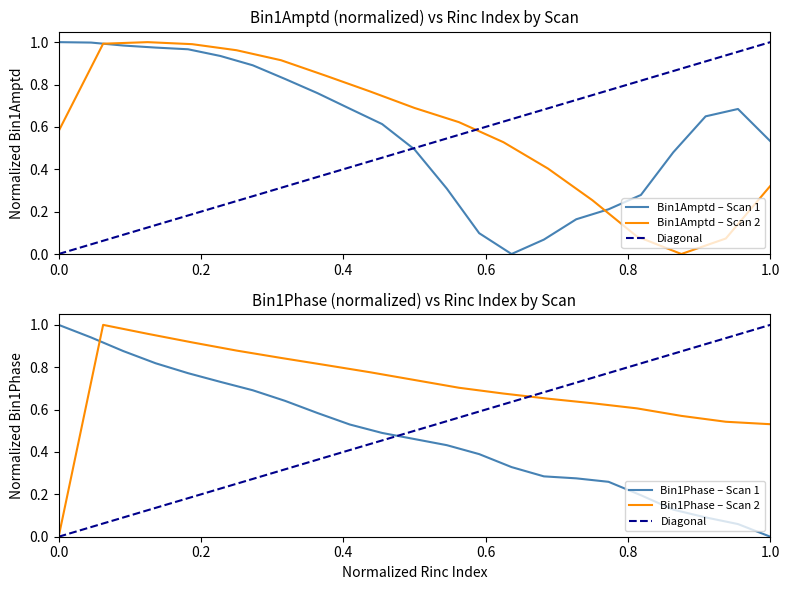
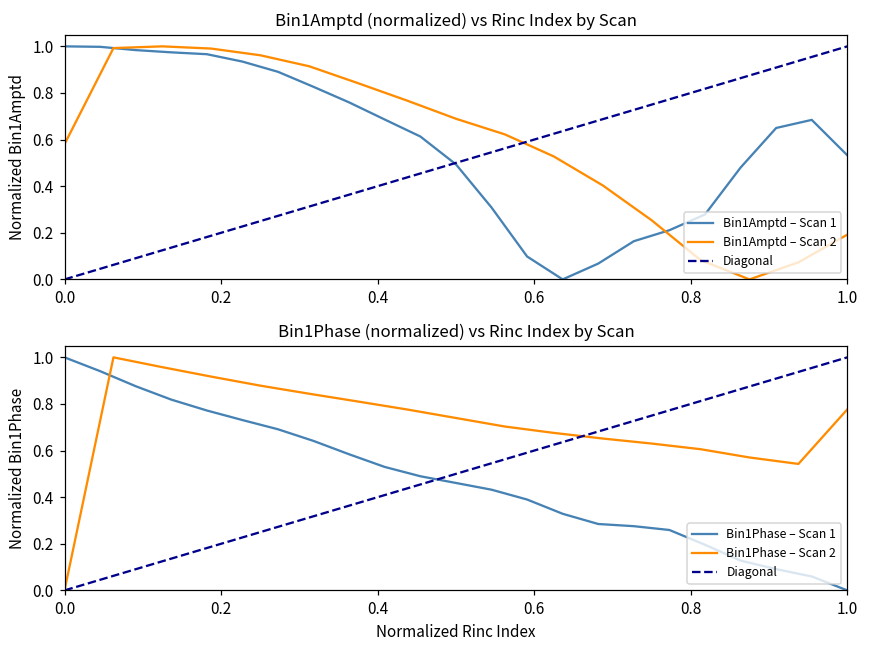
  {
    "Bin1Amptd (normalized) vs Rinc Index by Scan": {
      "Bin1Amptd – Scan 1": {
        "0.0": 1.00,
        "1.0": 0.53
      },
      "Bin1Amptd – Scan 2": {
        "0.0": 0.58,
-       "1.0": 0.32
+       "1.0": 0.19
      },
      "Diagonal": {
        "0.0": 0.00,
        "1.0": 1.00
      }
    },
    "Bin1Phase (normalized) vs Rinc Index by Scan": {
      "Bin1Phase – Scan 1": {
        "0.0": 1.00,
        "1.0": 0.00
      },
      "Bin1Phase – Scan 2": {
-       "1.0": 0.53
+       "1.0": 0.78
      },
      "Diagonal": {
        "1.0": 1.00
      }
    }
  }
